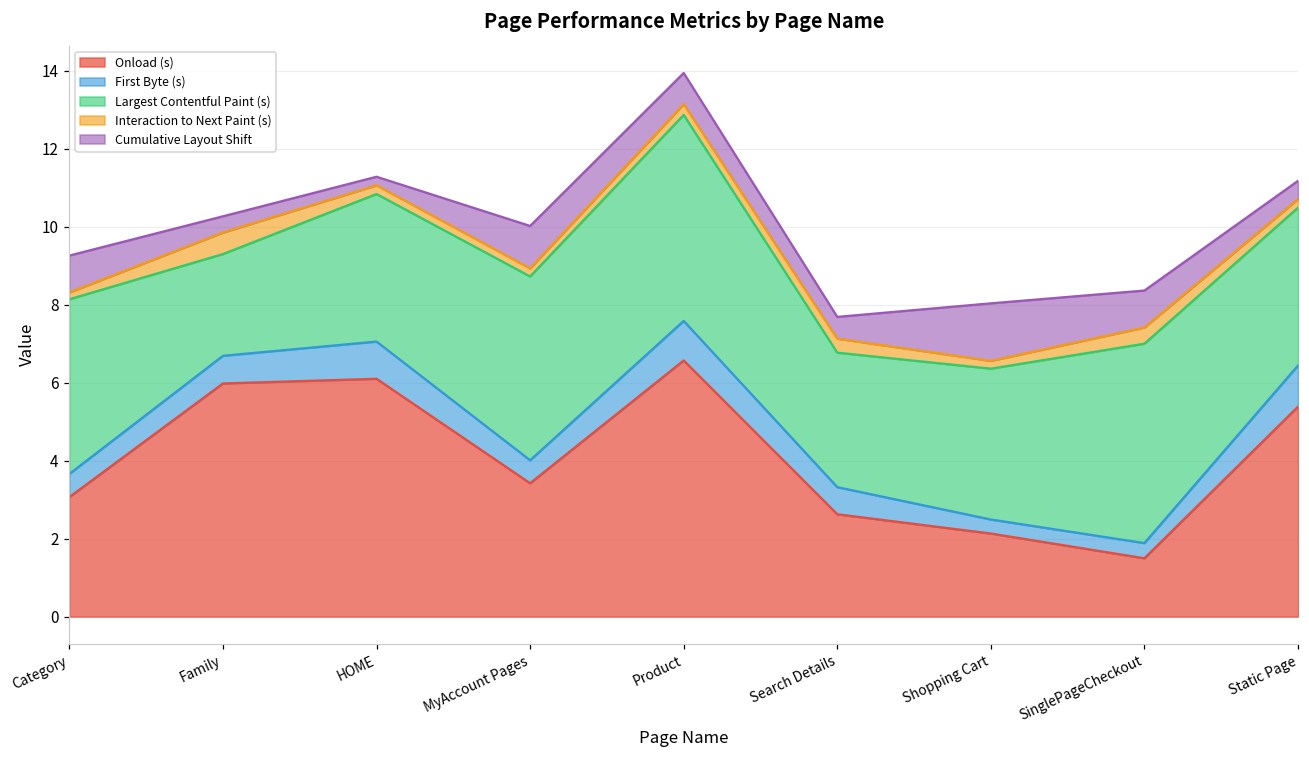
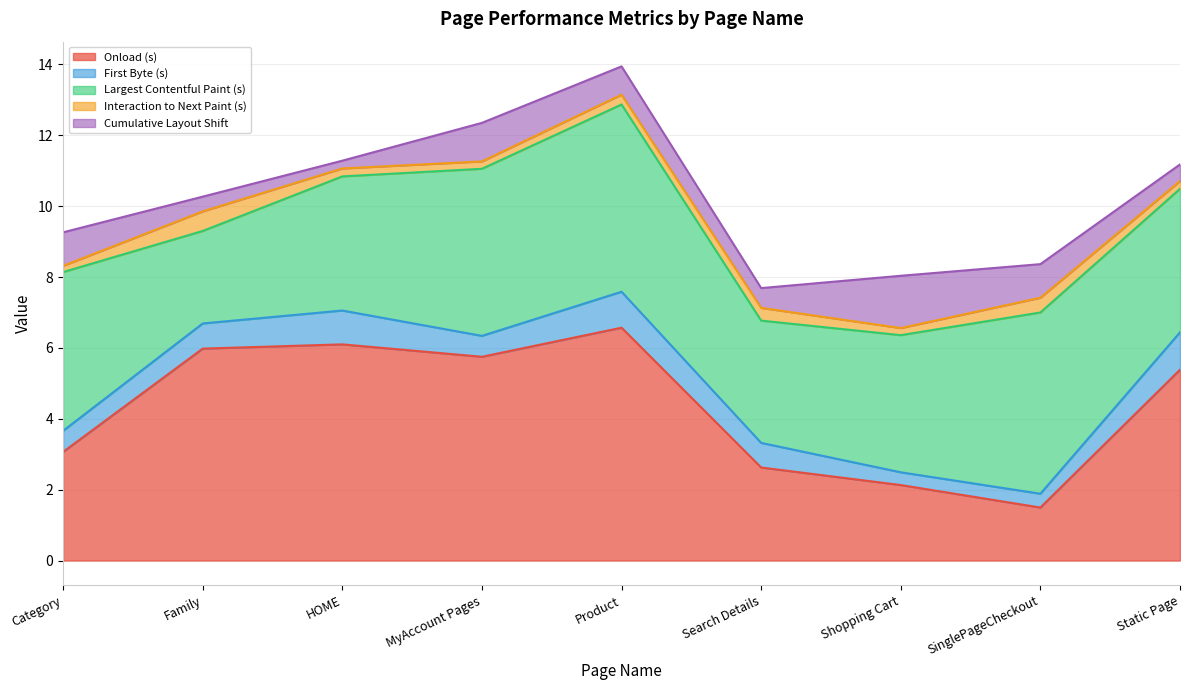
  {
    "Onload (s)": {
      "Category": 3.1,
      "Family": 6.0,
      "HOME": 6.1,
-     "MyAccount Pages": 3.4,
+     "MyAccount Pages": 5.8,
      "Product": 6.6,
      "Search Details": 2.6,
      "Shopping Cart": 2.1,
      "SinglePageCheckout": 1.5,
      "Static Page": 5.4
    },
    "First Byte (s)": {
      "Category": 0.6,
      "Family": 0.7,
      "HOME": 1.0,
      "MyAccount Pages": 0.6,
      "Product": 1.0,
      "Search Details": 0.7,
      "Shopping Cart": 0.4,
      "SinglePageCheckout": 0.4,
      "Static Page": 1.1
    },
    "Largest Contentful Paint (s)": {
      "Category": 4.5,
      "Family": 2.6,
      "HOME": 3.8,
      "MyAccount Pages": 4.7,
      "Product": 5.3,
      "Search Details": 3.4,
      "Shopping Cart": 3.9,
      "SinglePageCheckout": 5.1,
      "Static Page": 4.0
    },
    "Interaction to Next Paint (s)": {
      "Category": 0.2,
      "Family": 0.6,
      "HOME": 0.2,
      "MyAccount Pages": 0.2,
      "Product": 0.3,
      "Search Details": 0.4,
      "Shopping Cart": 0.2,
      "SinglePageCheckout": 0.4,
      "Static Page": 0.2
    },
    "Cumulative Layout Shift": {
      "Category": 0.9,
      "Family": 0.4,
      "HOME": 0.2,
      "MyAccount Pages": 1.1,
      "Product": 0.8,
      "Search Details": 0.6,
      "Shopping Cart": 1.5,
      "SinglePageCheckout": 0.9,
      "Static Page": 0.5
    }
  }
